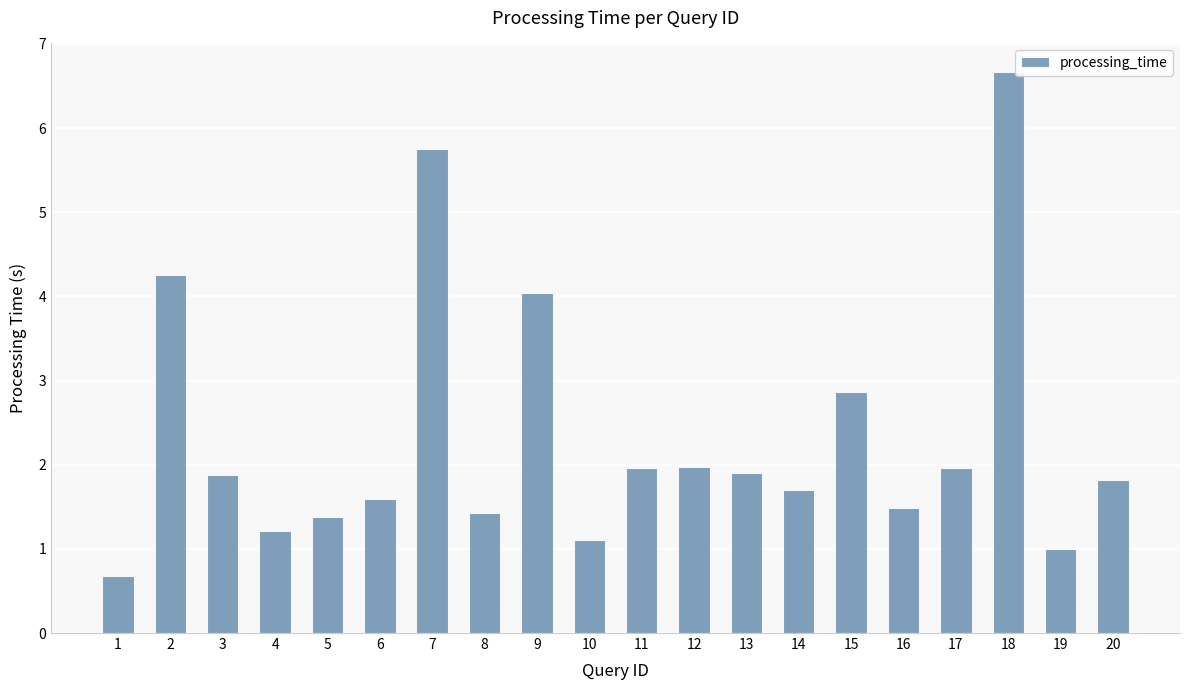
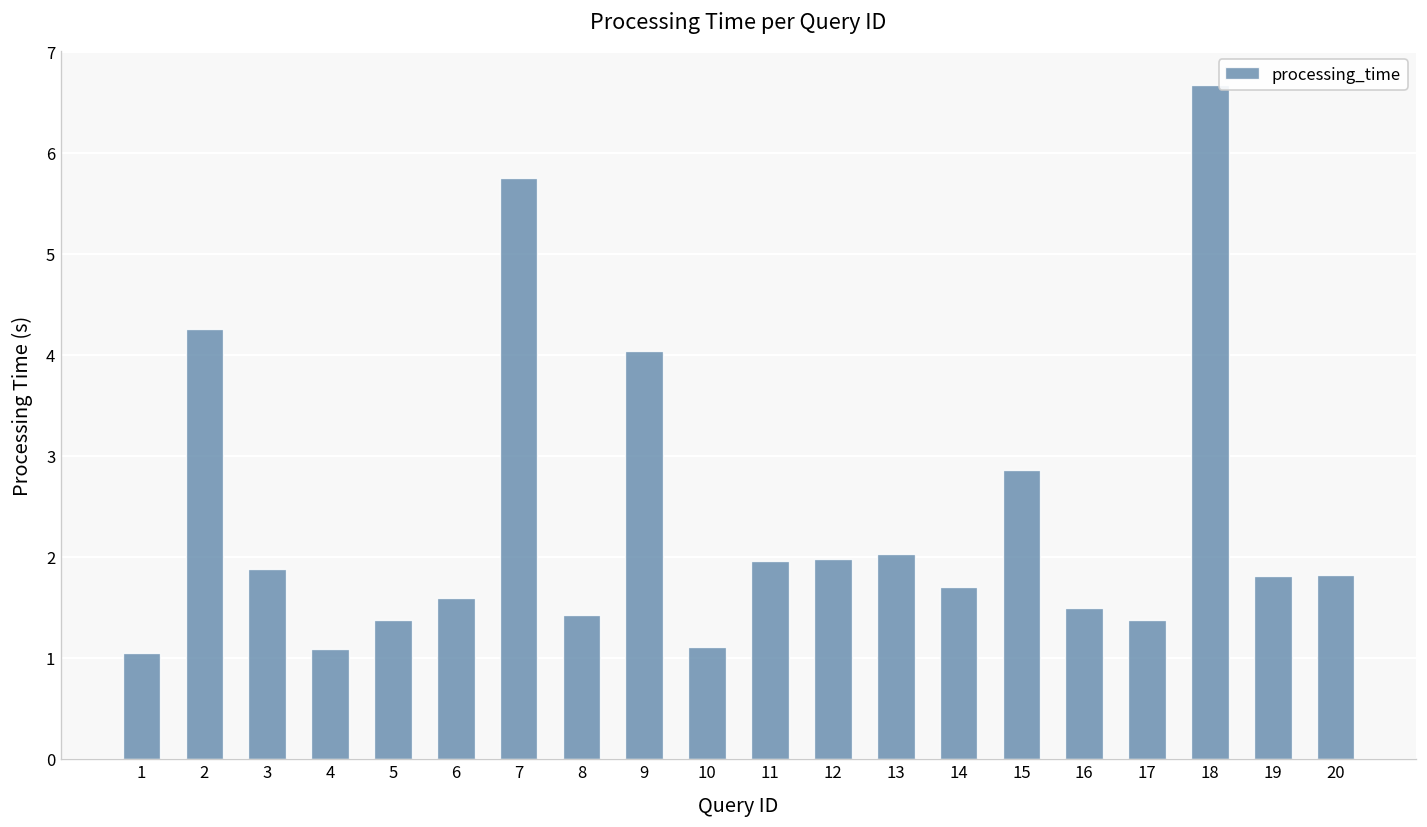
  {
-   "1": 0.7,
+   "1": 1.0,
    "2": 4.3,
    "3": 1.9,
-   "4": 1.2,
+   "4": 1.1,
    "5": 1.4,
    "6": 1.6,
    "7": 5.7,
    "8": 1.4,
    "9": 4.0,
    "10": 1.1,
    "11": 2.0,
    "12": 2.0,
-   "13": 1.9,
+   "13": 2.0,
    "14": 1.7,
    "15": 2.9,
    "16": 1.5,
-   "17": 2.0,
+   "17": 1.4,
    "18": 6.7,
-   "19": 1.0,
+   "19": 1.8,
    "20": 1.8
  }
